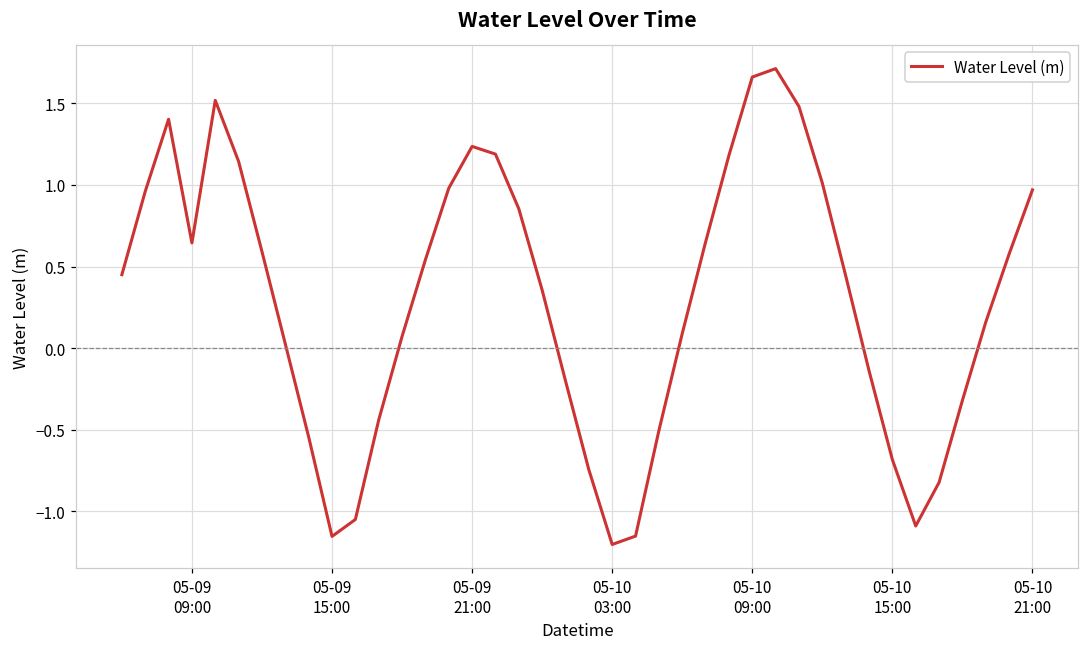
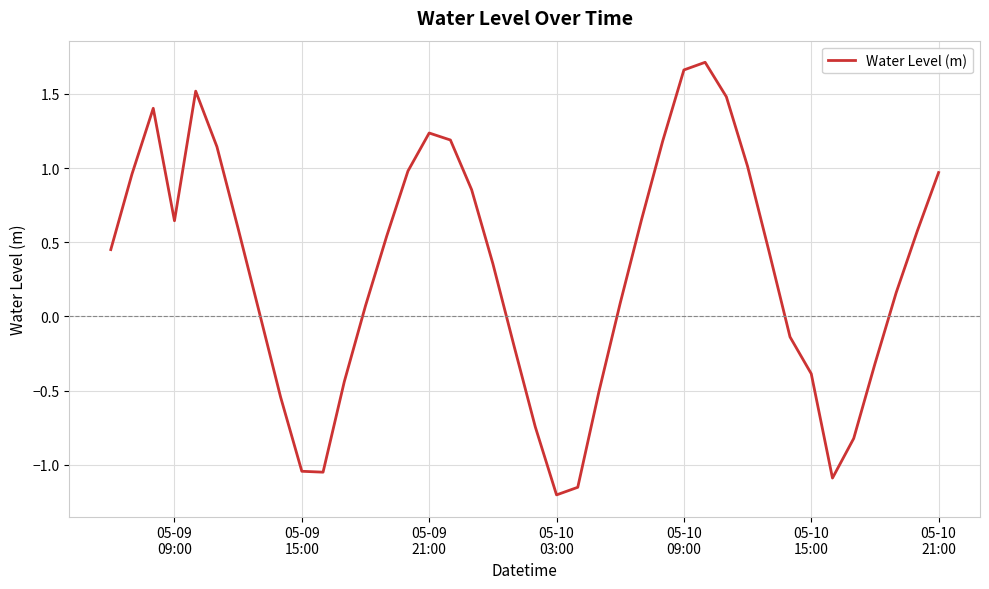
  {
    "05-09 09:00": 0.64,
-   "05-09 15:00": -1.15,
+   "05-09 15:00": -1.04,
    "05-09 21:00": 1.24,
    "05-10 03:00": -1.20,
    "05-10 09:00": 1.66,
-   "05-10 15:00": -0.68,
+   "05-10 15:00": -0.39,
    "05-10 21:00": 0.97
  }
